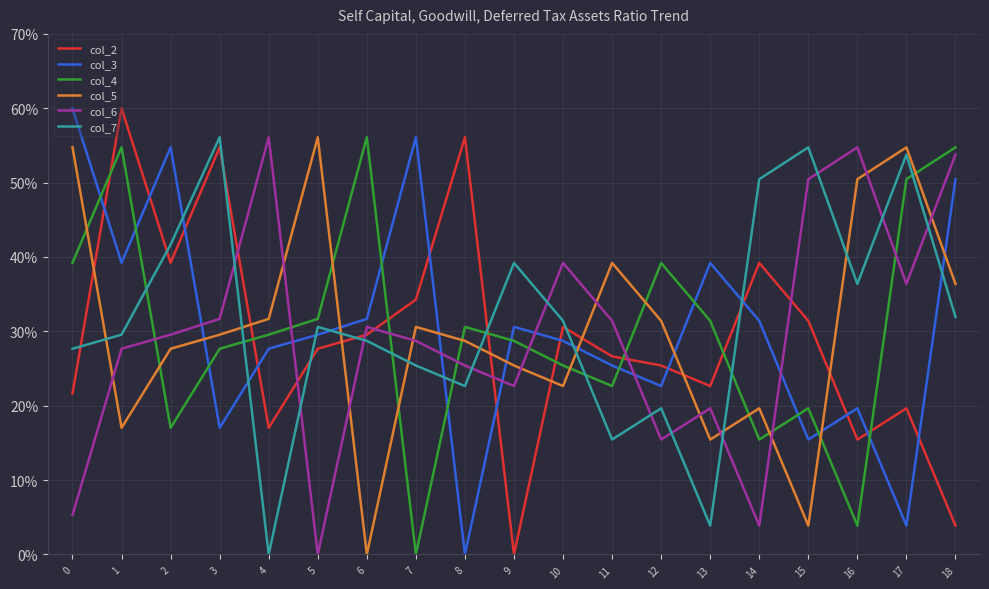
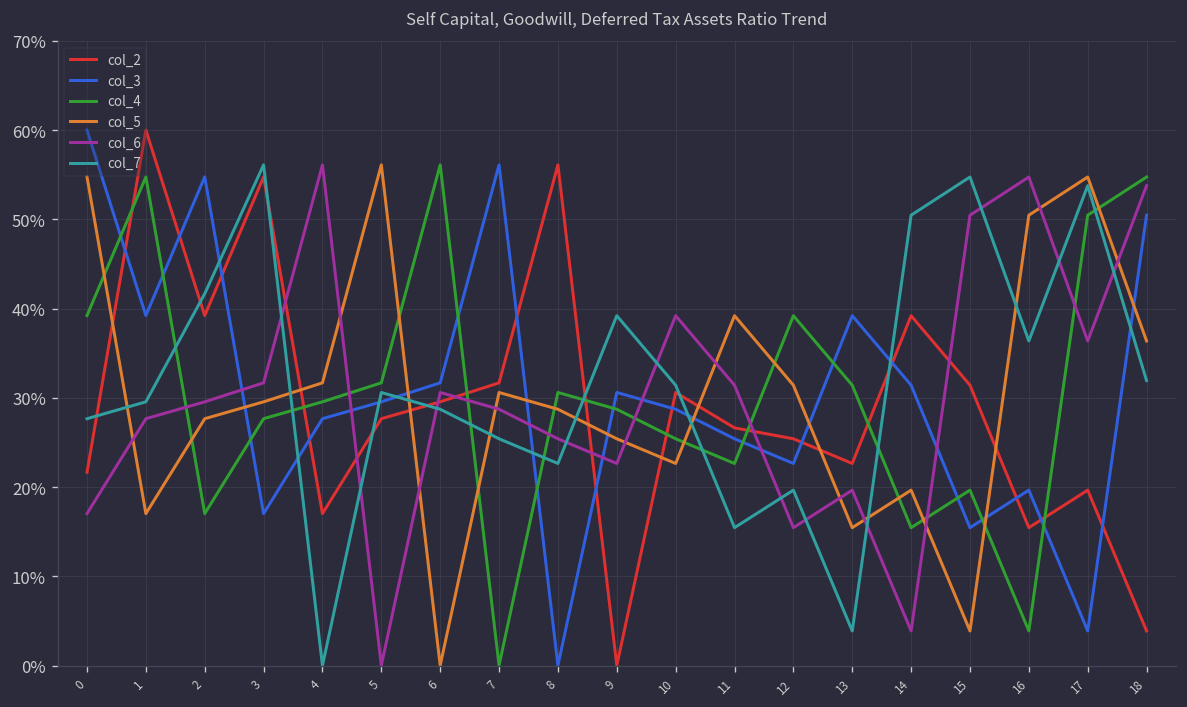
  {
    "col_2": {
      "0": "22%",
      "2": "39%",
      "3": "55%",
      "4": "17%",
      "5": "28%",
      "6": "30%",
-     "7": "34%",
+     "7": "32%",
      "8": "56%",
      "9": "0%",
      "10": "31%",
      "11": "27%",
      "12": "25%",
      "13": "23%",
      "14": "39%",
      "15": "31%",
      "16": "15%",
      "17": "20%",
      "18": "4%"
    },
    "col_3": {
      "1": "39%",
      "2": "55%",
      "3": "17%",
      "4": "28%",
      "5": "30%",
      "6": "32%",
      "7": "56%",
      "8": "0%",
      "9": "31%",
      "10": "29%",
      "11": "25%",
      "12": "23%",
      "13": "39%",
      "14": "31%",
      "15": "15%",
      "16": "20%",
      "17": "4%",
      "18": "50%"
    },
    "col_4": {
      "0": "39%",
      "1": "55%",
      "2": "17%",
      "3": "28%",
      "4": "30%",
      "5": "32%",
      "6": "56%",
      "7": "0%",
      "8": "31%",
      "9": "29%",
      "10": "25%",
      "11": "23%",
      "12": "39%",
      "13": "31%",
      "14": "15%",
      "15": "20%",
      "16": "4%",
      "17": "50%",
      "18": "55%"
    },
    "col_5": {
      "0": "55%",
      "1": "17%",
      "2": "28%",
      "3": "30%",
      "4": "32%",
      "5": "56%",
      "6": "0%",
      "7": "31%",
      "8": "29%",
      "9": "25%",
      "10": "23%",
      "11": "39%",
      "12": "31%",
      "13": "15%",
      "14": "20%",
      "15": "4%",
      "16": "50%",
      "17": "55%",
      "18": "36%"
    },
    "col_6": {
-     "0": "5%",
+     "0": "17%",
      "1": "28%",
      "2": "30%",
      "3": "32%",
      "4": "56%",
      "5": "0%",
      "6": "31%",
      "7": "29%",
      "8": "25%",
      "9": "23%",
      "10": "39%",
      "11": "31%",
      "12": "15%",
      "13": "20%",
      "14": "4%",
      "15": "50%",
      "16": "55%",
      "17": "36%",
      "18": "54%"
    },
    "col_7": {
      "0": "28%",
      "1": "30%",
      "2": "42%",
      "3": "56%",
      "4": "0%",
      "5": "31%",
      "6": "29%",
      "7": "25%",
      "8": "23%",
      "9": "39%",
      "10": "31%",
      "11": "15%",
      "12": "20%",
      "13": "4%",
      "14": "50%",
      "15": "55%",
      "16": "36%",
      "17": "54%",
      "18": "32%"
    }
  }
